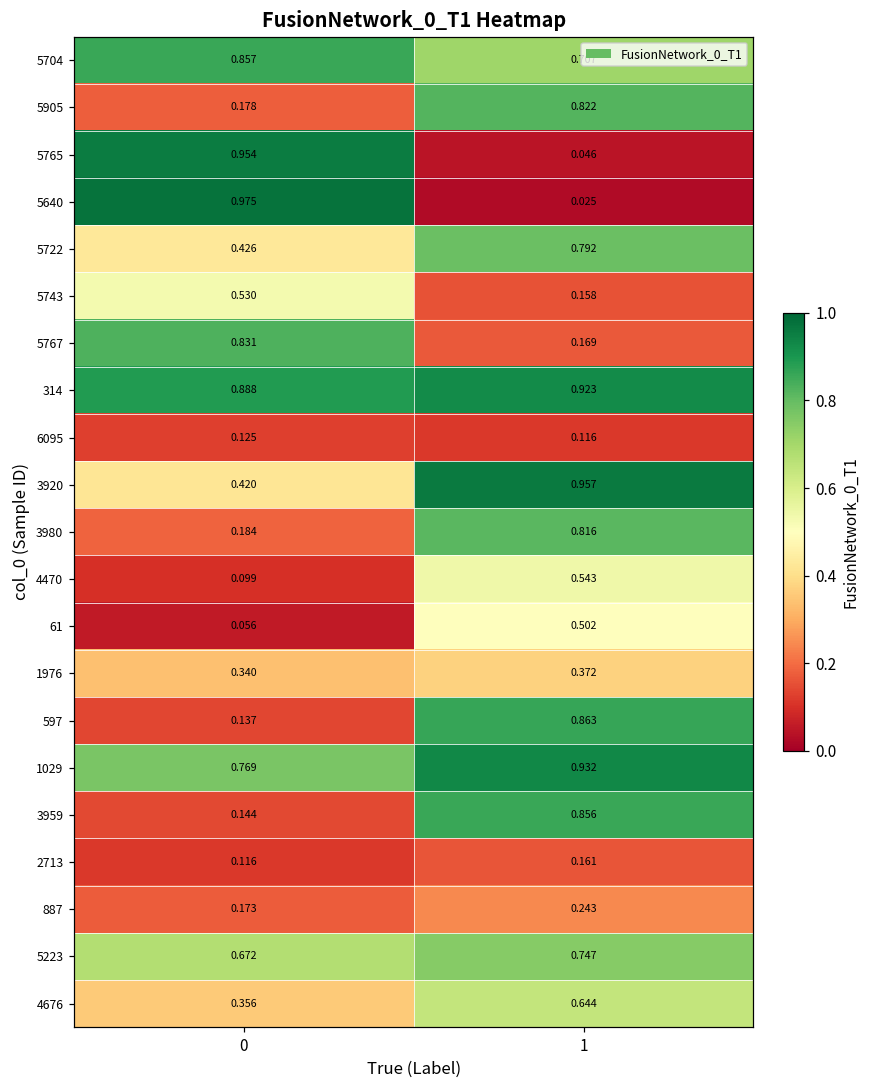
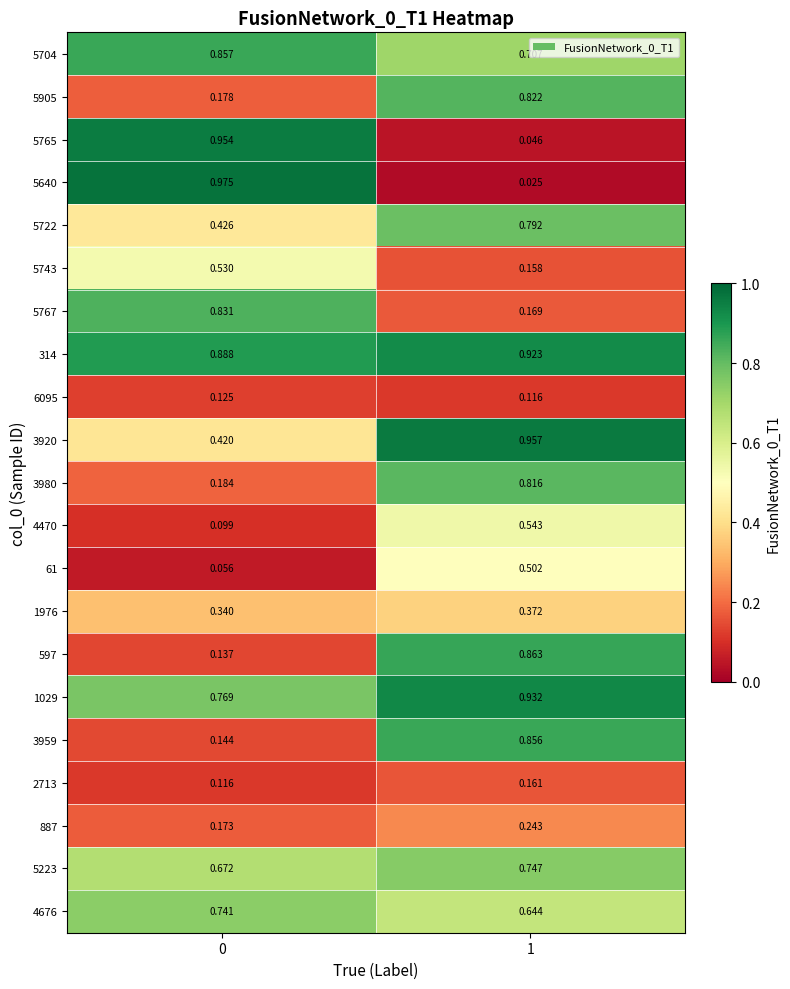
  {
    "5704": {
      "0": 0.857
    },
    "5905": {
      "0": 0.178,
      "1": 0.822
    },
    "5765": {
      "0": 0.954,
      "1": 0.046
    },
    "5640": {
      "0": 0.975,
      "1": 0.025
    },
    "5722": {
      "0": 0.426,
      "1": 0.792
    },
    "5743": {
      "0": 0.530,
      "1": 0.158
    },
    "5767": {
      "0": 0.831,
      "1": 0.169
    },
    "314": {
      "0": 0.888,
      "1": 0.923
    },
    "6095": {
      "0": 0.125,
      "1": 0.116
    },
    "3920": {
      "0": 0.420,
      "1": 0.957
    },
    "3980": {
      "0": 0.184,
      "1": 0.816
    },
    "4470": {
      "0": 0.099,
      "1": 0.543
    },
    "61": {
      "0": 0.056,
      "1": 0.502
    },
    "1976": {
      "0": 0.340,
      "1": 0.372
    },
    "597": {
      "0": 0.137,
      "1": 0.863
    },
    "1029": {
      "0": 0.769,
      "1": 0.932
    },
    "3959": {
      "0": 0.144,
      "1": 0.856
    },
    "2713": {
      "0": 0.116,
      "1": 0.161
    },
    "887": {
      "0": 0.173,
      "1": 0.243
    },
    "5223": {
      "0": 0.672,
      "1": 0.747
    },
    "4676": {
-     "0": 0.356,
+     "0": 0.741,
      "1": 0.644
    }
  }
